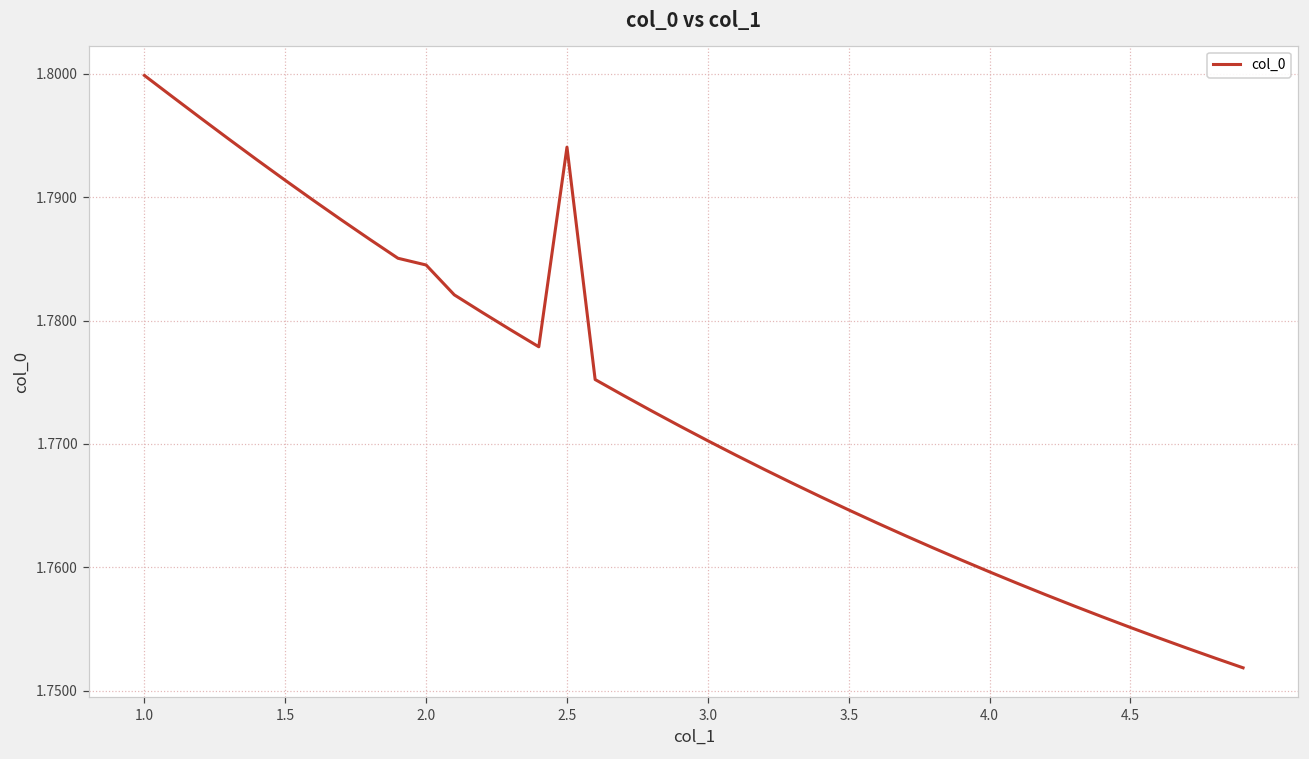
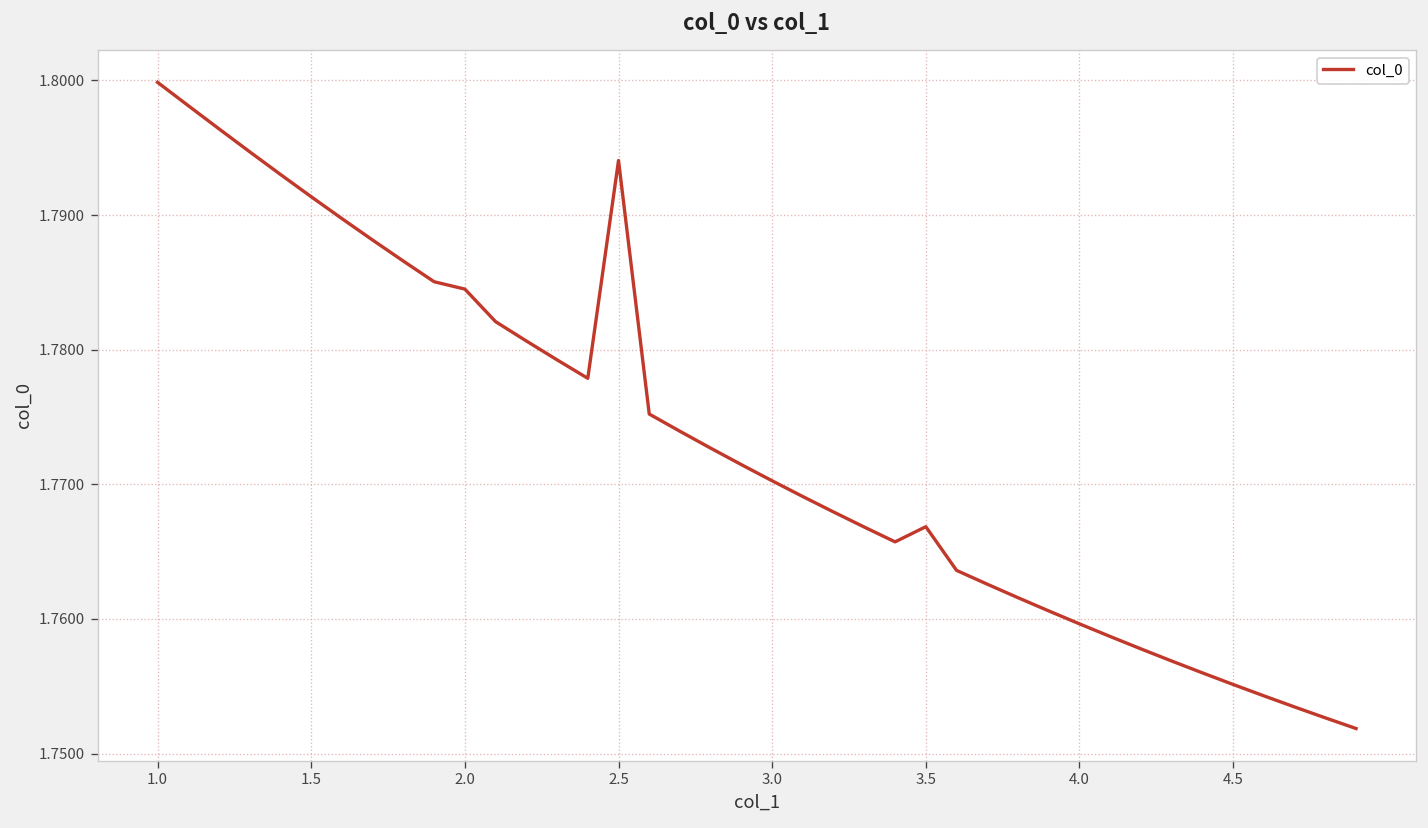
  {
    "1.0": 1.7999,
    "1.5": 1.7914,
    "2.0": 1.7845,
    "2.5": 1.7940,
    "3.0": 1.7703,
-   "3.5": 1.7647,
+   "3.5": 1.7668,
    "4.0": 1.7596,
    "4.5": 1.7551
  }
